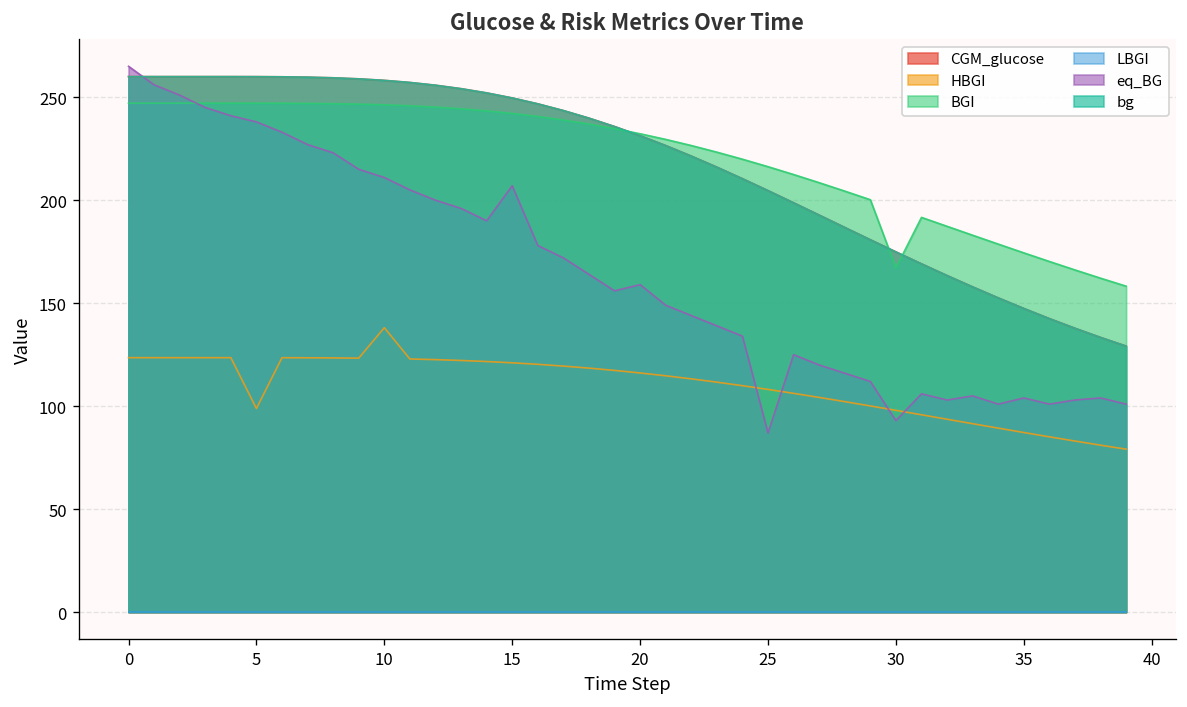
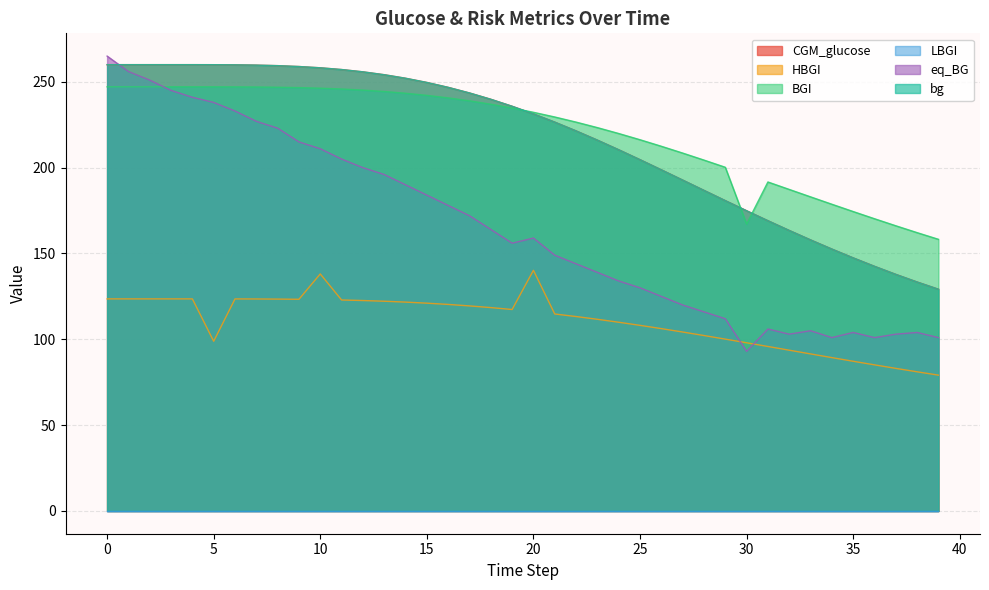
  {
    "HBGI": {
      "0": 124,
      "5": 99,
      "10": 138,
      "15": 121,
-     "20": 116,
+     "20": 140,
      "25": 108,
      "30": 98,
      "35": 87
    },
    "LBGI": {
      "0": 0,
      "5": 0,
      "10": 0,
      "15": 0,
      "20": 0,
      "25": 0,
      "30": 0,
      "35": 0
    },
    "eq_BG": {
      "0": 265,
      "5": 238,
      "10": 211,
-     "15": 207,
+     "15": 184,
      "20": 159,
-     "25": 87,
+     "25": 130,
      "30": 93,
      "35": 104
    }
  }
